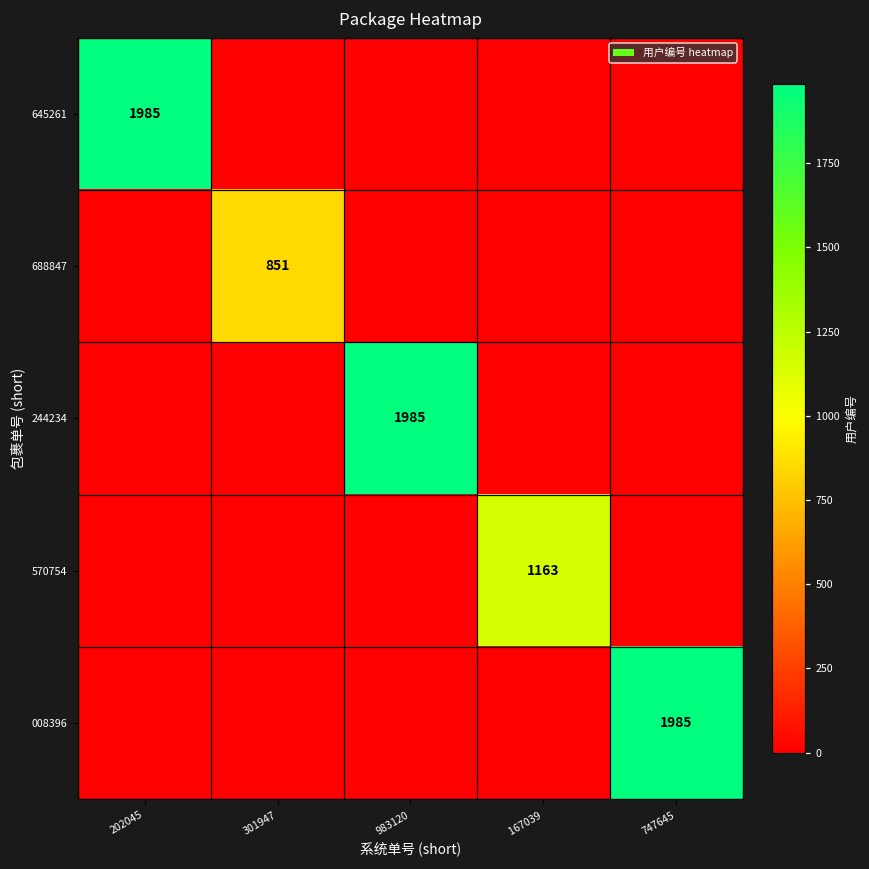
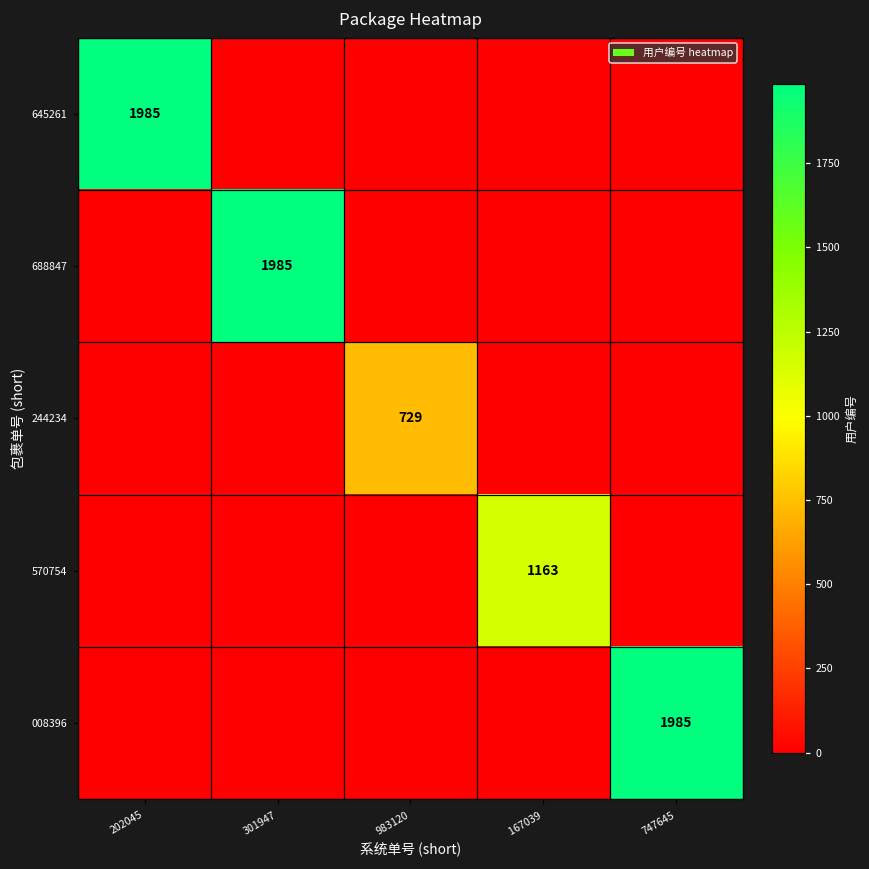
  {
    "645261": {
      "202045": 1985
    },
    "688847": {
-     "301947": 851
+     "301947": 1985
    },
    "244234": {
-     "983120": 1985
+     "983120": 729
    },
    "570754": {
      "167039": 1163
    },
    "008396": {
      "747645": 1985
    }
  }
